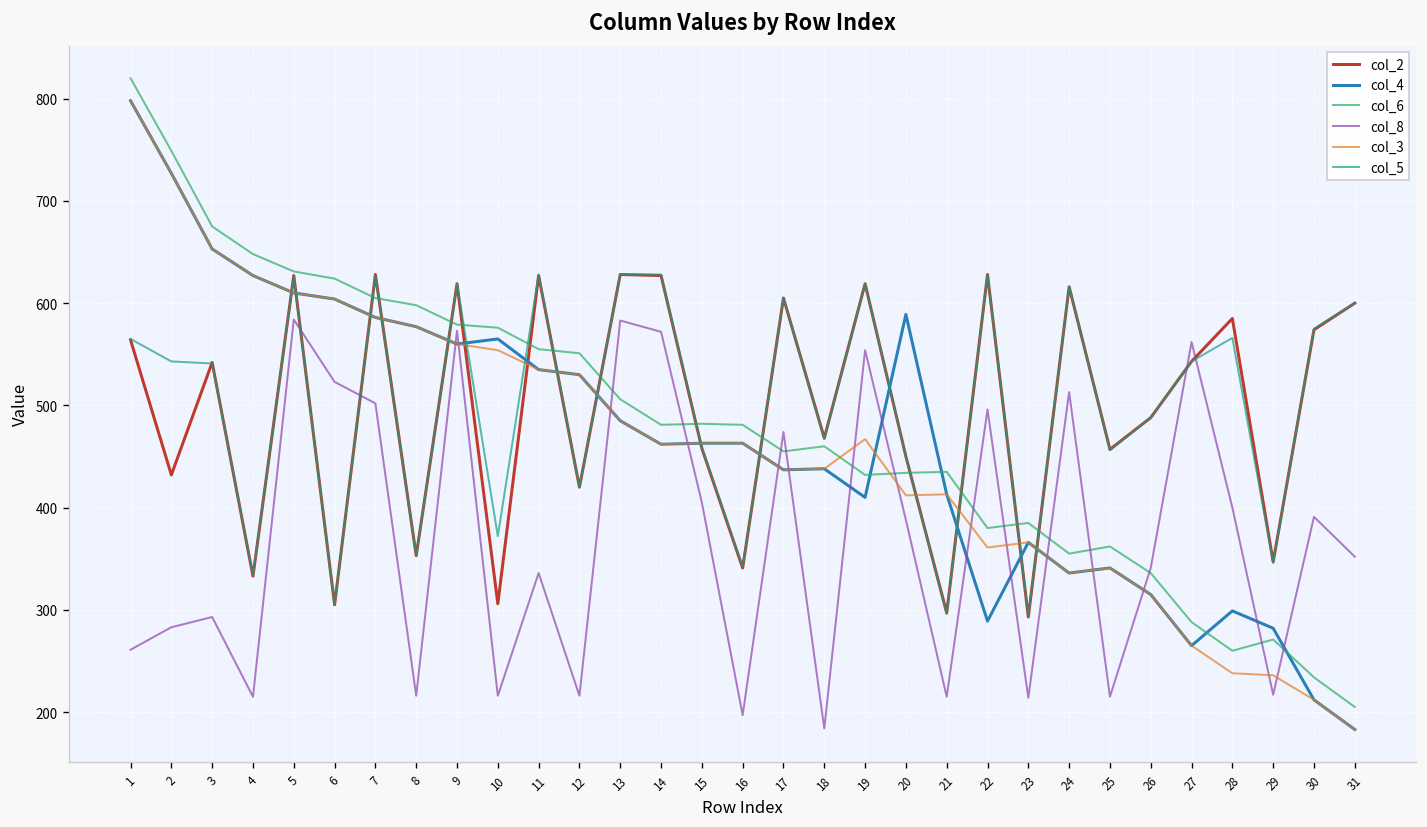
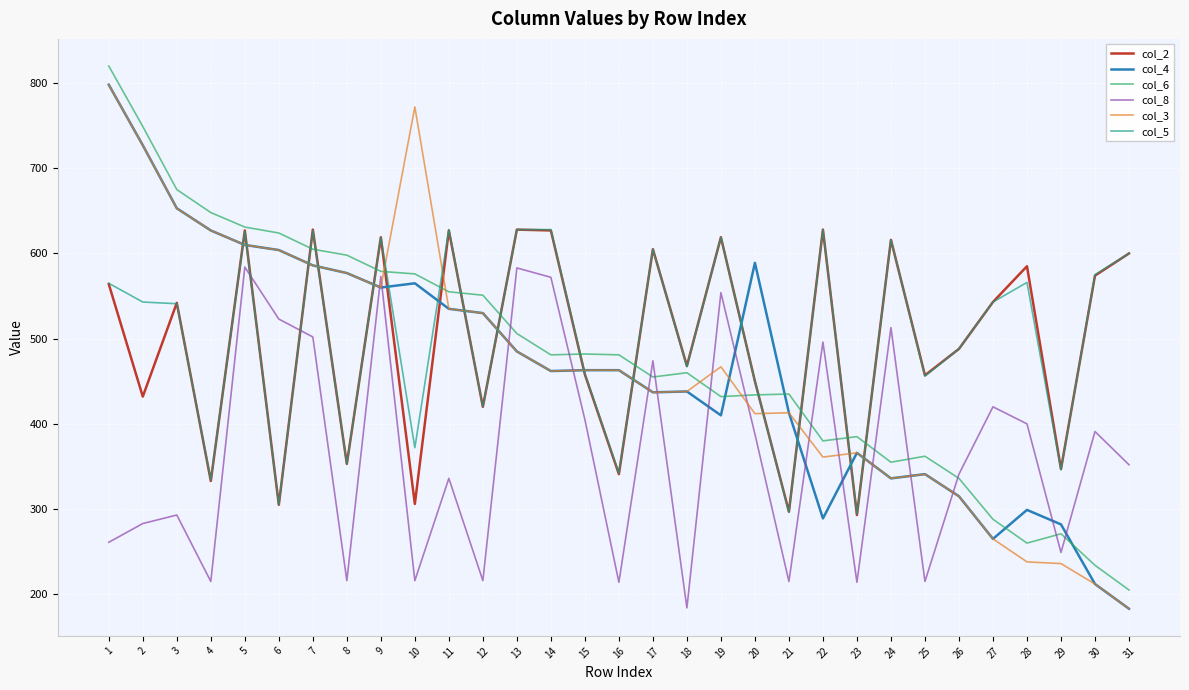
  {
    "col_2": {
      "2": 430,
      "10": 310,
      "28": 590
    },
    "col_4": {
      "10": 570,
      "19": 410,
      "20": 590,
      "22": 290,
      "28": 300,
      "29": 280
    },
    "col_8": {
      "1": 260,
      "2": 280,
      "3": 290,
      "4": 220,
      "5": 580,
      "6": 520,
      "7": 500,
      "8": 220,
      "9": 570,
      "10": 220,
      "11": 340,
      "12": 220,
      "13": 580,
      "14": 570,
      "15": 410,
-     "16": 200,
+     "16": 210,
      "17": 470,
      "18": 180,
      "19": 550,
      "20": 390,
      "21": 220,
      "22": 500,
      "23": 210,
      "24": 510,
      "25": 220,
      "26": 340,
-     "27": 560,
+     "27": 420,
      "28": 400,
-     "29": 220,
+     "29": 250,
      "30": 390,
      "31": 350
    },
    "col_3": {
-     "10": 550,
+     "10": 770,
      "19": 470,
      "20": 410,
      "22": 360,
      "28": 240,
      "29": 240
    }
  }
